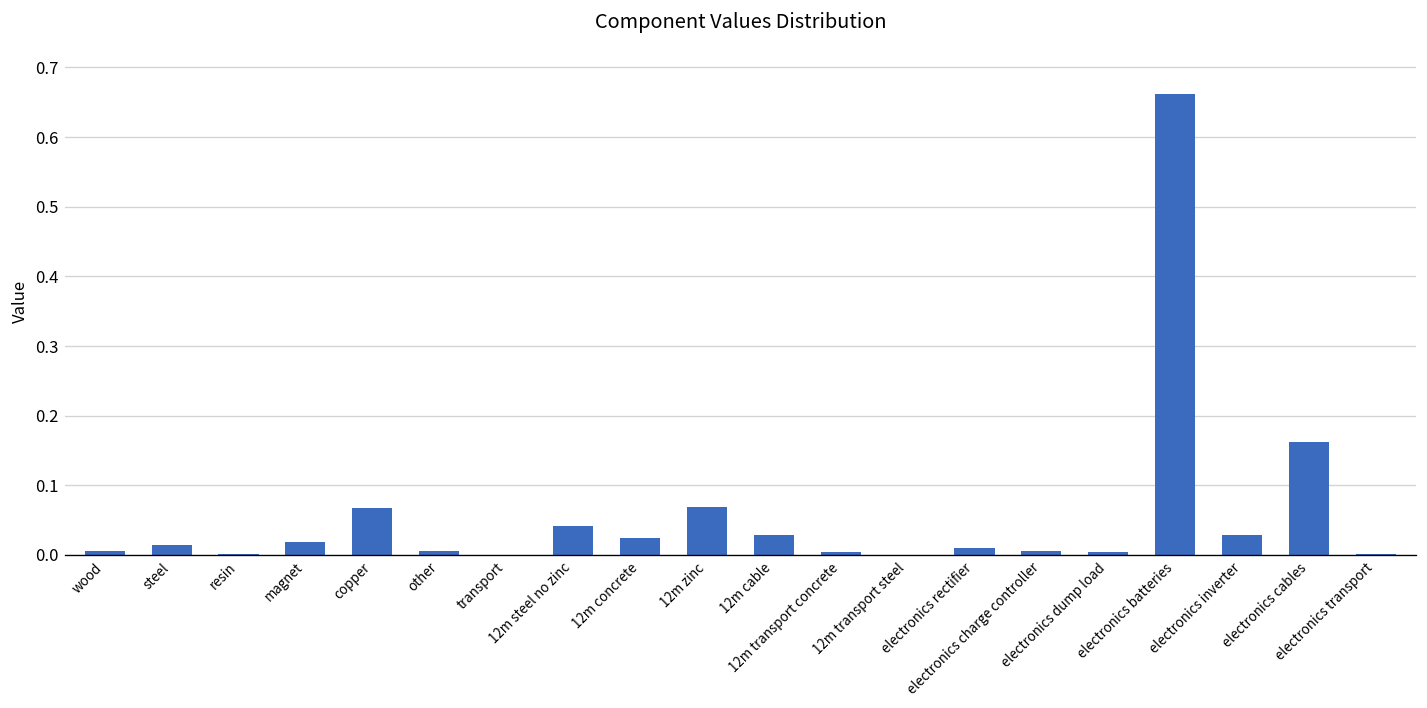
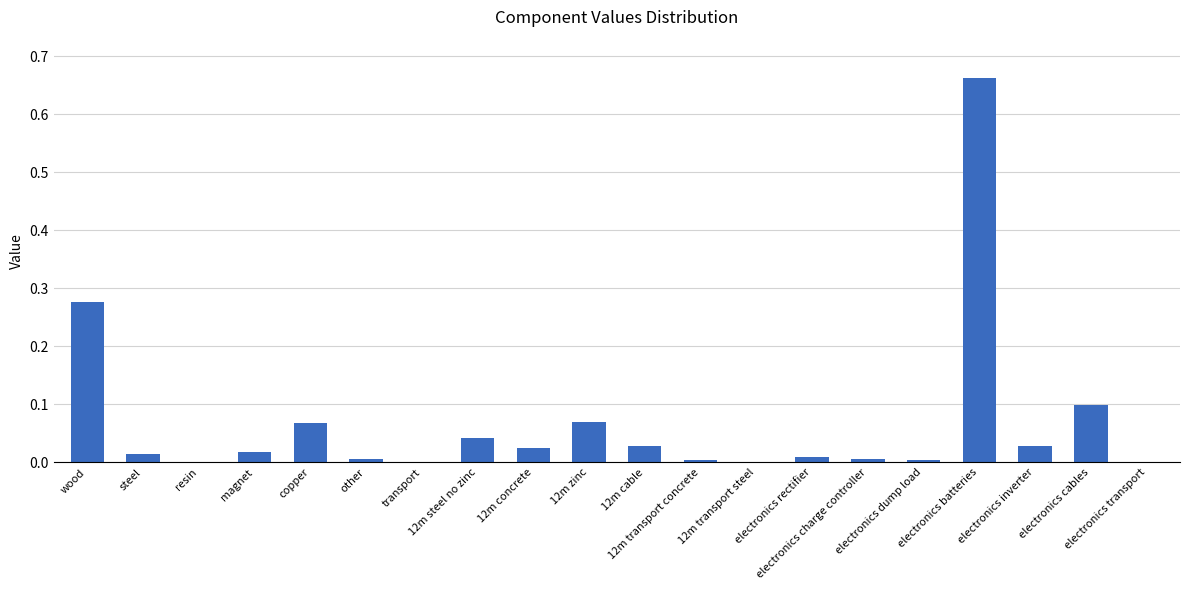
  {
-   "wood": 0.01,
+   "wood": 0.28,
    "steel": 0.01,
    "magnet": 0.02,
    "copper": 0.07,
    "other": 0.01,
    "12m steel no zinc": 0.04,
    "12m concrete": 0.02,
    "12m zinc": 0.07,
    "12m cable": 0.03,
    "electronics rectifier": 0.01,
    "electronics charge controller": 0.01,
    "electronics dump load": 0.00,
    "electronics batteries": 0.66,
    "electronics inverter": 0.03,
-   "electronics cables": 0.16
+   "electronics cables": 0.10
  }
